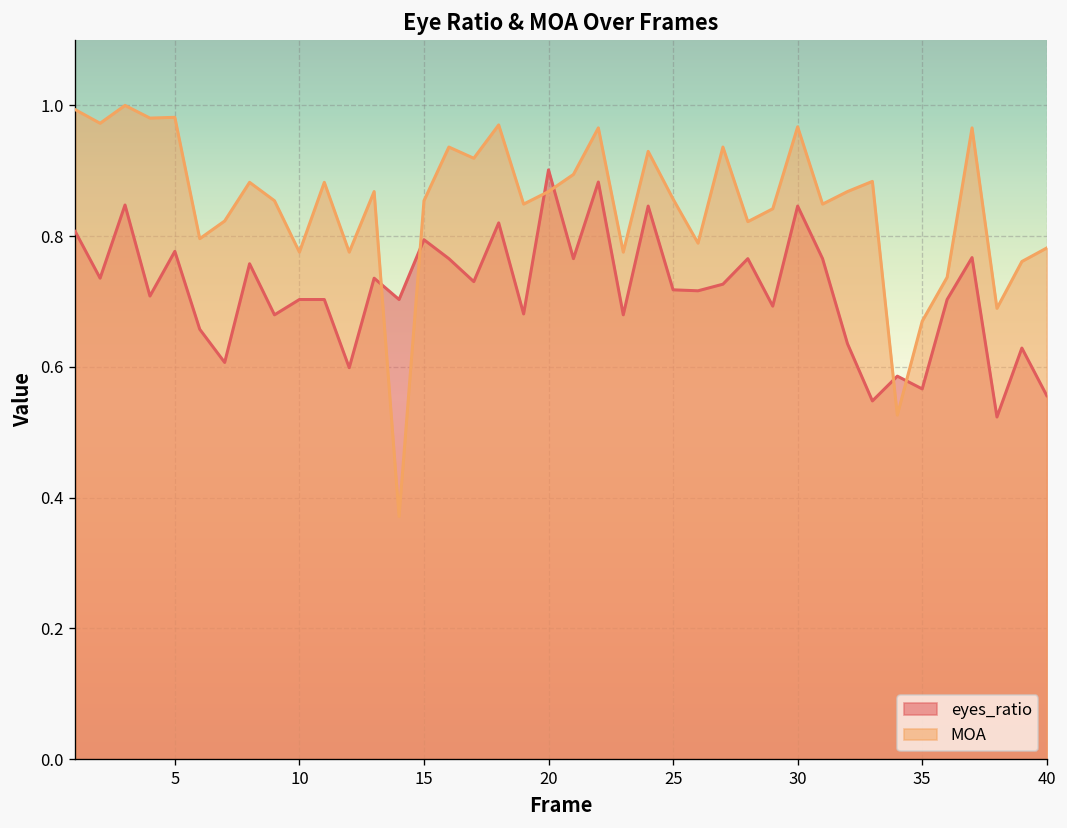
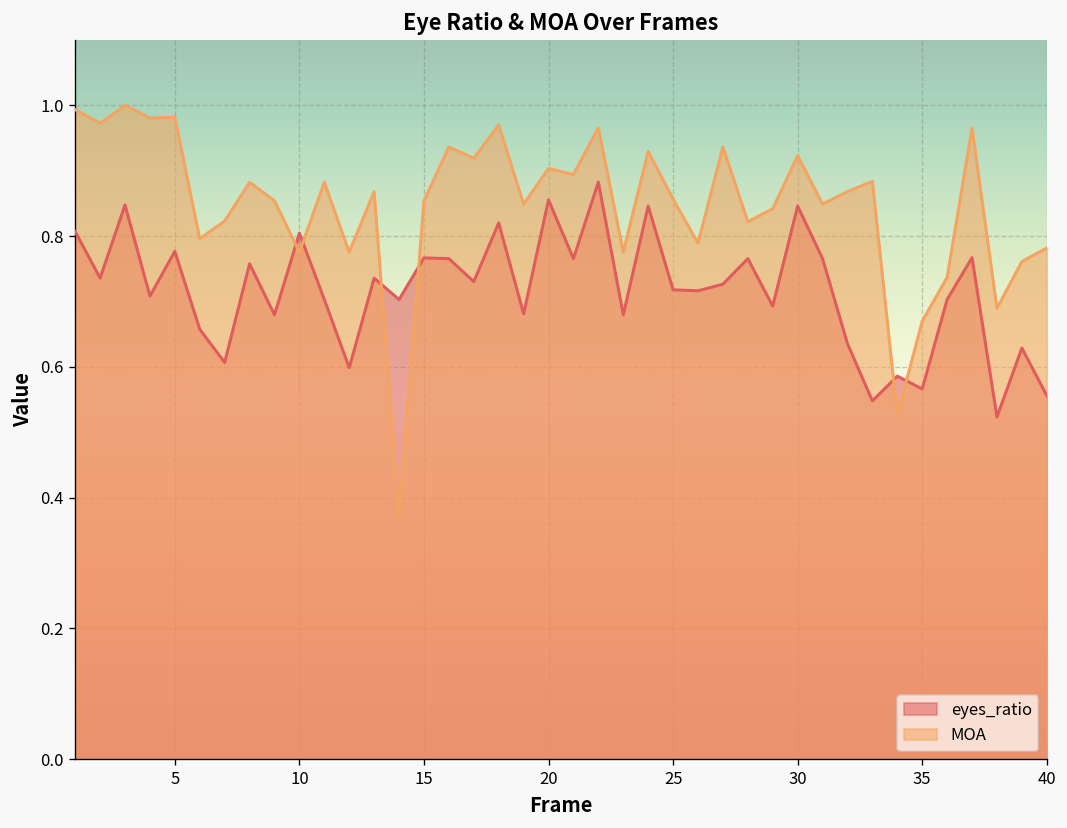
  {
    "eyes_ratio": {
      "5": 0.78,
-     "10": 0.70,
-     "15": 0.79,
-     "20": 0.90,
+     "10": 0.80,
+     "15": 0.77,
+     "20": 0.86,
      "25": 0.72,
      "30": 0.85,
      "35": 0.57,
      "40": 0.56
    },
    "MOA": {
      "5": 0.98,
      "10": 0.78,
      "15": 0.85,
-     "20": 0.87,
+     "20": 0.90,
      "25": 0.86,
-     "30": 0.97,
+     "30": 0.92,
      "35": 0.67,
      "40": 0.78
    }
  }
